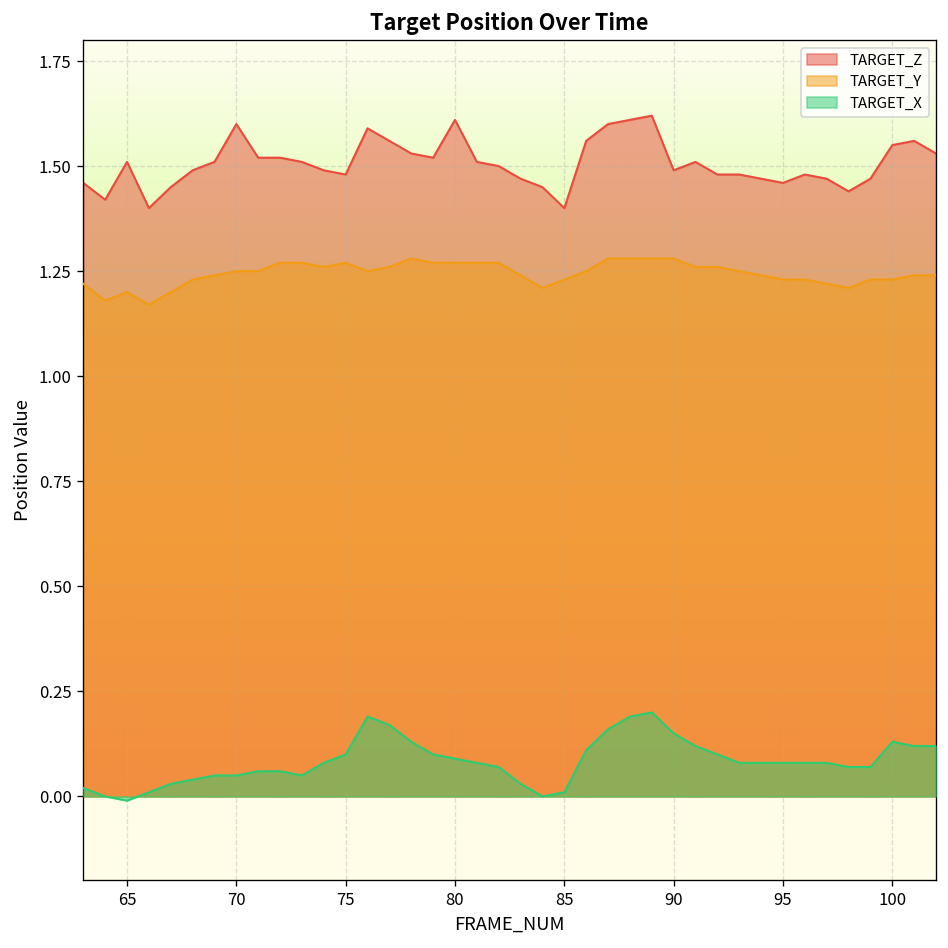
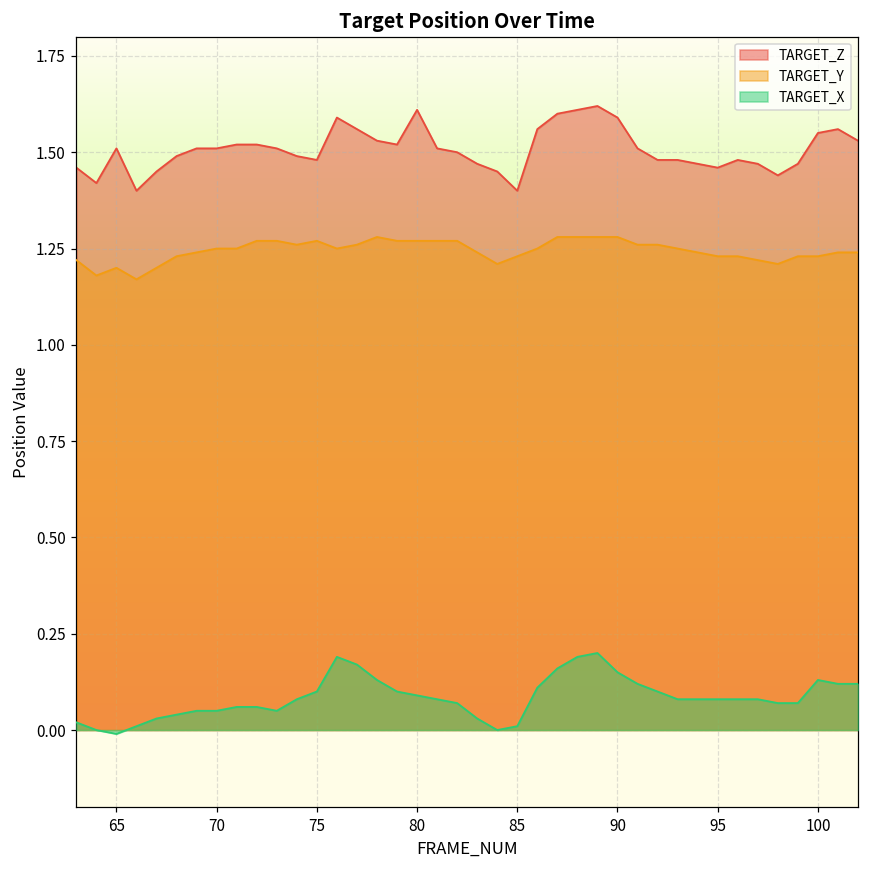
  {
    "TARGET_Z": {
      "65": 1.51,
-     "70": 1.60,
+     "70": 1.51,
      "75": 1.48,
      "80": 1.61,
      "85": 1.40,
-     "90": 1.49,
+     "90": 1.59,
      "95": 1.46,
      "100": 1.55
    },
    "TARGET_Y": {
      "65": 1.20,
      "70": 1.25,
      "75": 1.27,
      "80": 1.27,
      "85": 1.23,
      "90": 1.28,
      "95": 1.23,
      "100": 1.23
    }
  }
